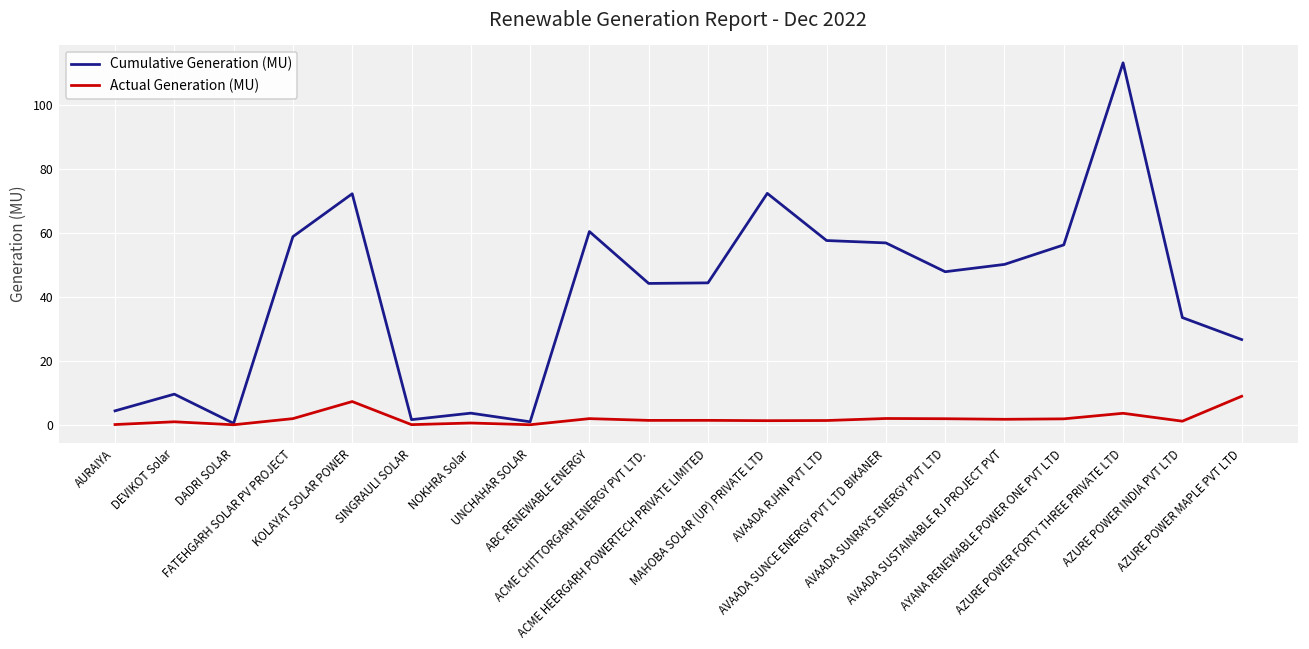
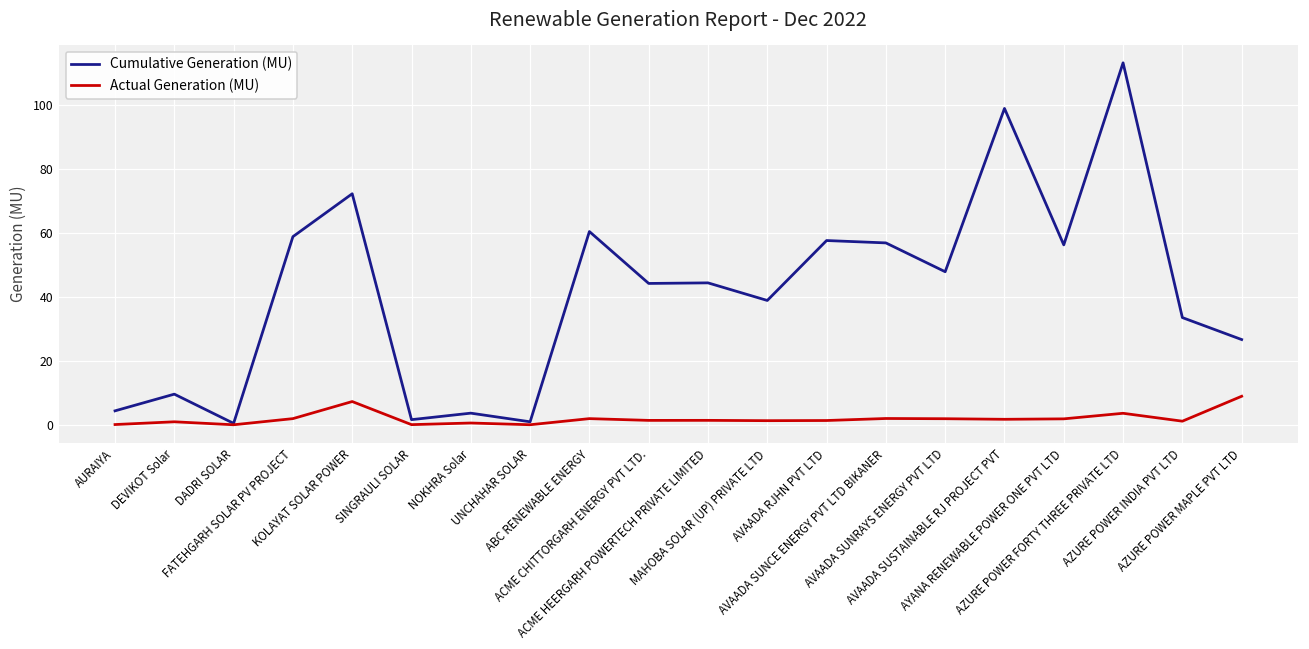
  {
    "Cumulative Generation (MU)": {
      "AURAIYA": 4,
      "DEVIKOT Solar": 10,
      "FATEHGARH SOLAR PV PROJECT": 59,
      "KOLAYAT SOLAR POWER": 72,
      "SINGRAULI SOLAR": 2,
      "NOKHRA Solar": 4,
      "UNCHAHAR SOLAR": 1,
      "ABC RENEWABLE ENERGY": 60,
      "ACME CHITTORGARH ENERGY PVT LTD.": 44,
      "ACME HEERGARH POWERTECH PRIVATE LIMITED": 44,
-     "MAHOBA SOLAR (UP) PRIVATE LTD": 72,
+     "MAHOBA SOLAR (UP) PRIVATE LTD": 39,
      "AVAADA RJHN PVT LTD": 58,
      "AVAADA SUNCE ENERGY PVT LTD BIKANER": 57,
      "AVAADA SUNRAYS ENERGY PVT LTD": 48,
-     "AVAADA SUSTAINABLE RJ PROJECT PVT": 50,
+     "AVAADA SUSTAINABLE RJ PROJECT PVT": 99,
      "AYANA RENEWABLE POWER ONE PVT LTD": 56,
      "AZURE POWER FORTY THREE PRIVATE LTD": 113,
      "AZURE POWER INDIA PVT LTD": 34,
      "AZURE POWER MAPLE PVT LTD": 27
    },
    "Actual Generation (MU)": {
      "AURAIYA": 0,
      "DEVIKOT Solar": 1,
      "FATEHGARH SOLAR PV PROJECT": 2,
      "KOLAYAT SOLAR POWER": 7,
      "SINGRAULI SOLAR": 0,
      "NOKHRA Solar": 1,
      "UNCHAHAR SOLAR": 0,
      "ABC RENEWABLE ENERGY": 2,
      "ACME CHITTORGARH ENERGY PVT LTD.": 1,
      "ACME HEERGARH POWERTECH PRIVATE LIMITED": 1,
      "MAHOBA SOLAR (UP) PRIVATE LTD": 1,
      "AVAADA RJHN PVT LTD": 1,
      "AVAADA SUNCE ENERGY PVT LTD BIKANER": 2,
      "AVAADA SUNRAYS ENERGY PVT LTD": 2,
      "AVAADA SUSTAINABLE RJ PROJECT PVT": 2,
      "AYANA RENEWABLE POWER ONE PVT LTD": 2,
      "AZURE POWER FORTY THREE PRIVATE LTD": 4,
      "AZURE POWER INDIA PVT LTD": 1,
      "AZURE POWER MAPLE PVT LTD": 9
    }
  }
